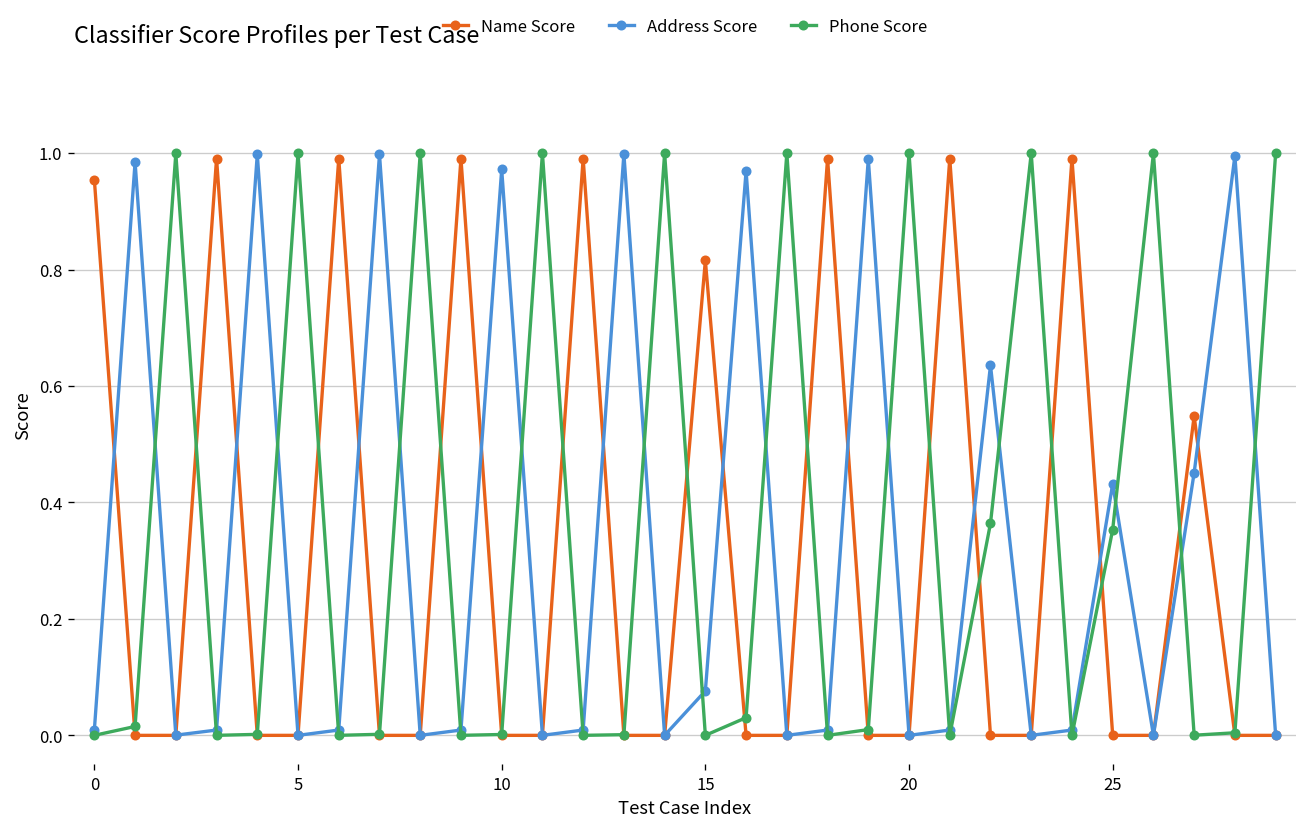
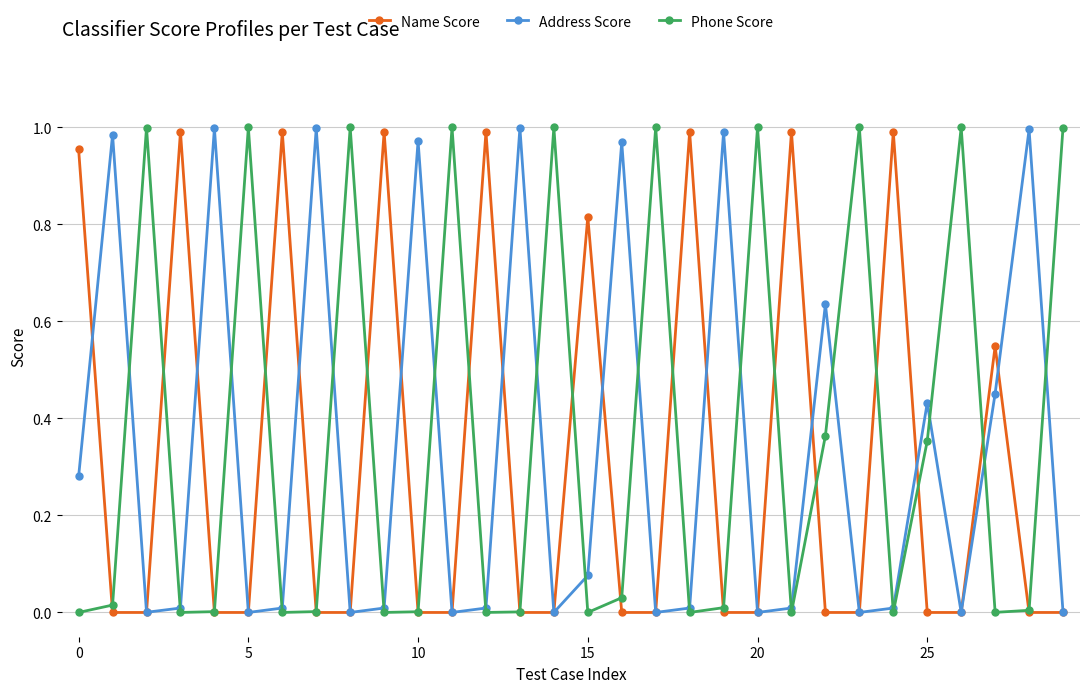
  {
    "Name Score": {
      "0": 0.95,
      "15": 0.82,
      "25": 0.00
    },
    "Address Score": {
-     "0": 0.01,
+     "0": 0.28,
      "10": 0.97,
      "15": 0.08,
      "25": 0.43
    },
    "Phone Score": {
      "0": 0.00,
      "5": 1.00,
      "15": 0.00,
      "20": 1.00,
      "25": 0.35
    }
  }
